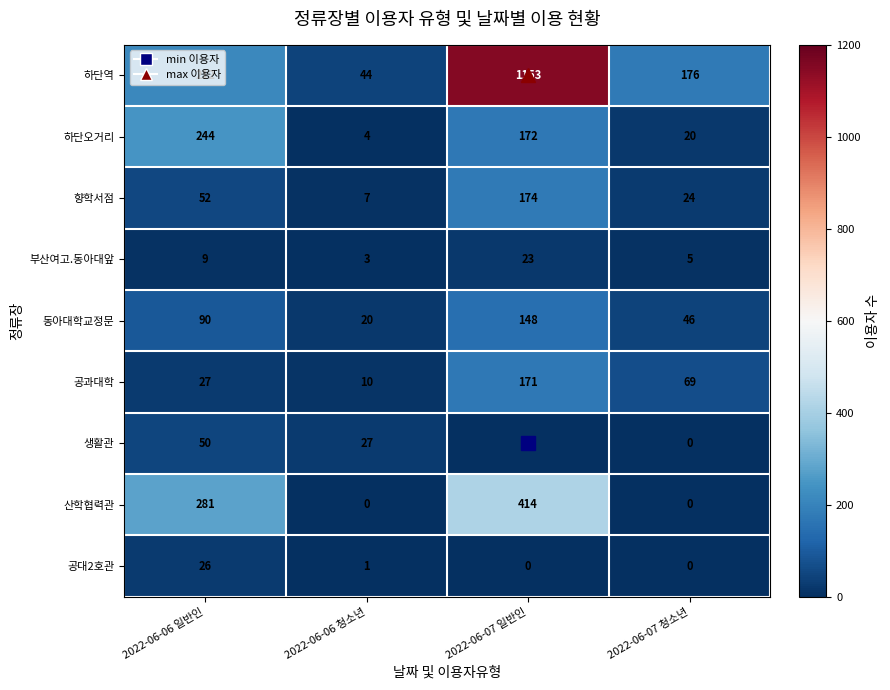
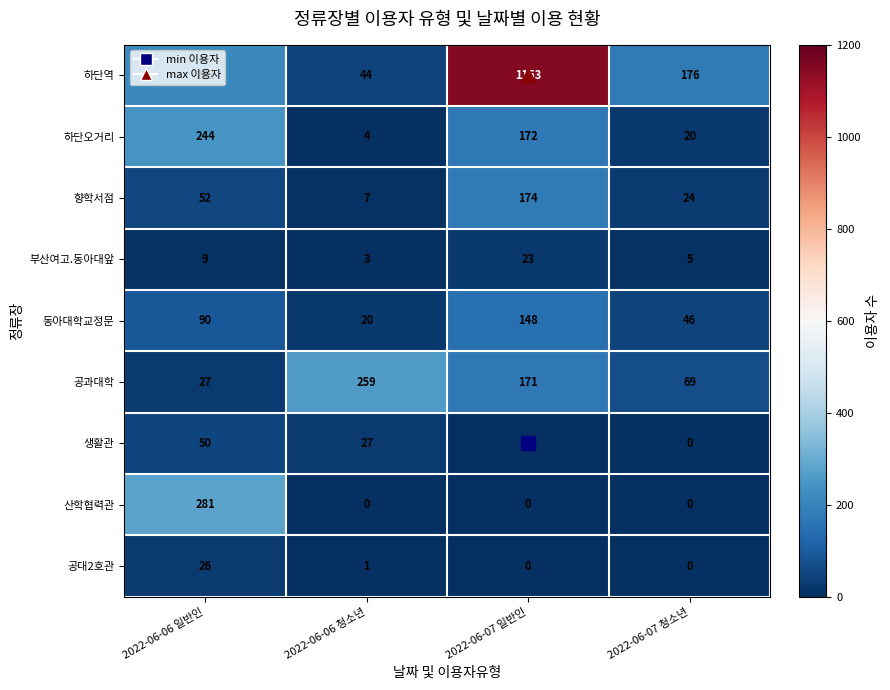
  {
    "하단역": {
      "2022-06-06 청소년": 44,
      "2022-06-07 청소년": 176
    },
    "하단오거리": {
      "2022-06-06 일반인": 244,
      "2022-06-06 청소년": 4,
      "2022-06-07 일반인": 172,
      "2022-06-07 청소년": 20
    },
    "향학서점": {
      "2022-06-06 일반인": 52,
      "2022-06-06 청소년": 7,
      "2022-06-07 일반인": 174,
      "2022-06-07 청소년": 24
    },
    "부산여고.동아대앞": {
      "2022-06-06 일반인": 9,
      "2022-06-06 청소년": 3,
      "2022-06-07 일반인": 23,
      "2022-06-07 청소년": 5
    },
    "동아대학교정문": {
      "2022-06-06 일반인": 90,
      "2022-06-06 청소년": 20,
      "2022-06-07 일반인": 148,
      "2022-06-07 청소년": 46
    },
    "공과대학": {
      "2022-06-06 일반인": 27,
-     "2022-06-06 청소년": 10,
+     "2022-06-06 청소년": 259,
      "2022-06-07 일반인": 171,
      "2022-06-07 청소년": 69
    },
    "생활관": {
      "2022-06-06 일반인": 50,
      "2022-06-06 청소년": 27,
      "2022-06-07 청소년": 0
    },
    "산학협력관": {
      "2022-06-06 일반인": 281,
      "2022-06-06 청소년": 0,
-     "2022-06-07 일반인": 414,
+     "2022-06-07 일반인": 0,
      "2022-06-07 청소년": 0
    },
    "공대2호관": {
      "2022-06-06 일반인": 26,
      "2022-06-06 청소년": 1,
      "2022-06-07 일반인": 0,
      "2022-06-07 청소년": 0
    }
  }
